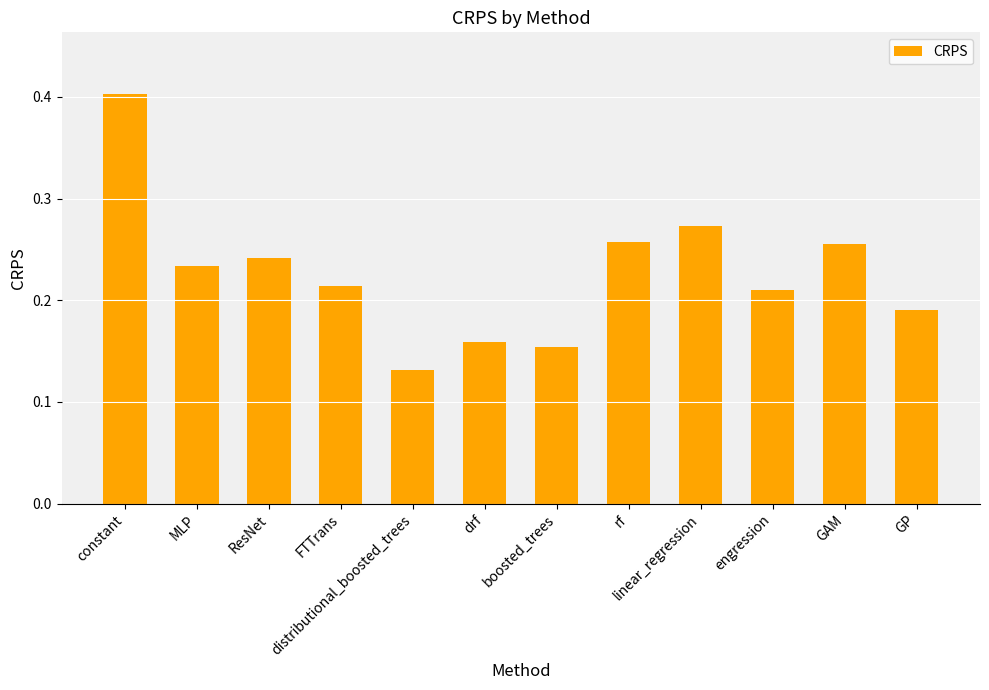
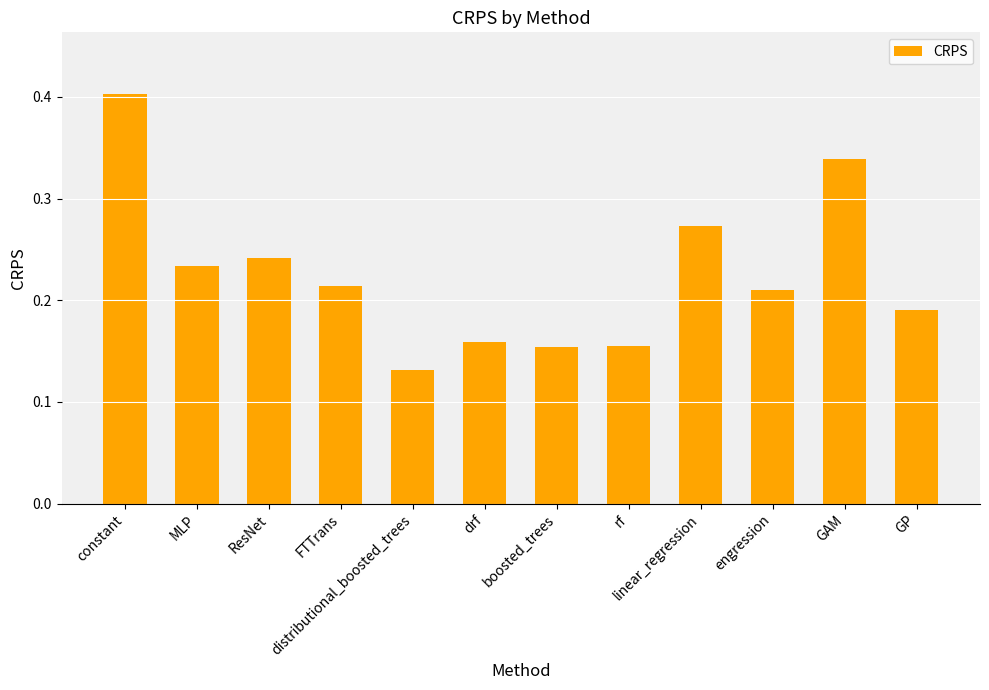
  {
    "constant": 0.403,
    "MLP": 0.234,
    "ResNet": 0.242,
    "FTTrans": 0.214,
    "distributional_boosted_trees": 0.132,
    "drf": 0.159,
    "boosted_trees": 0.154,
-   "rf": 0.257,
+   "rf": 0.155,
    "linear_regression": 0.273,
    "engression": 0.210,
-   "GAM": 0.256,
+   "GAM": 0.339,
    "GP": 0.190
  }
